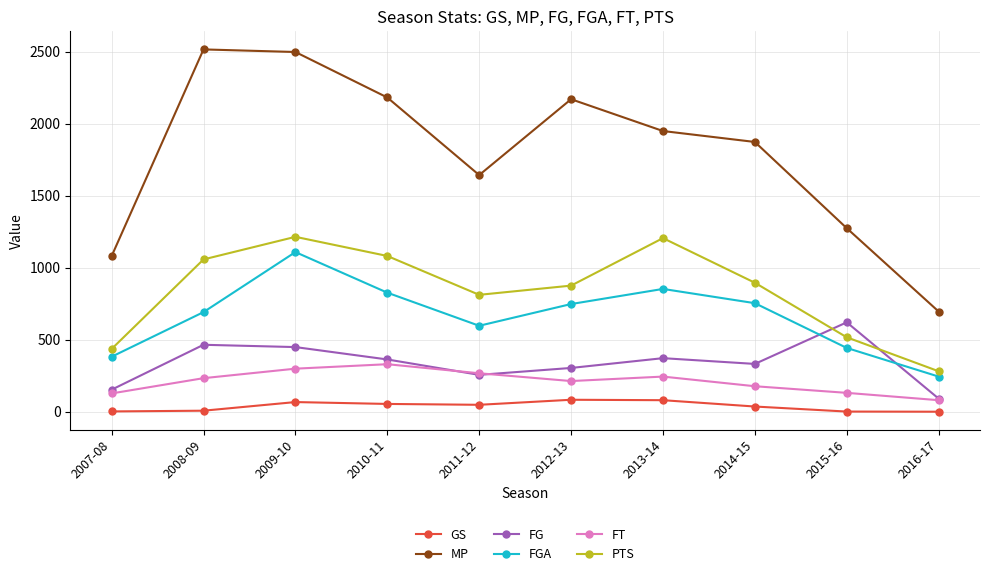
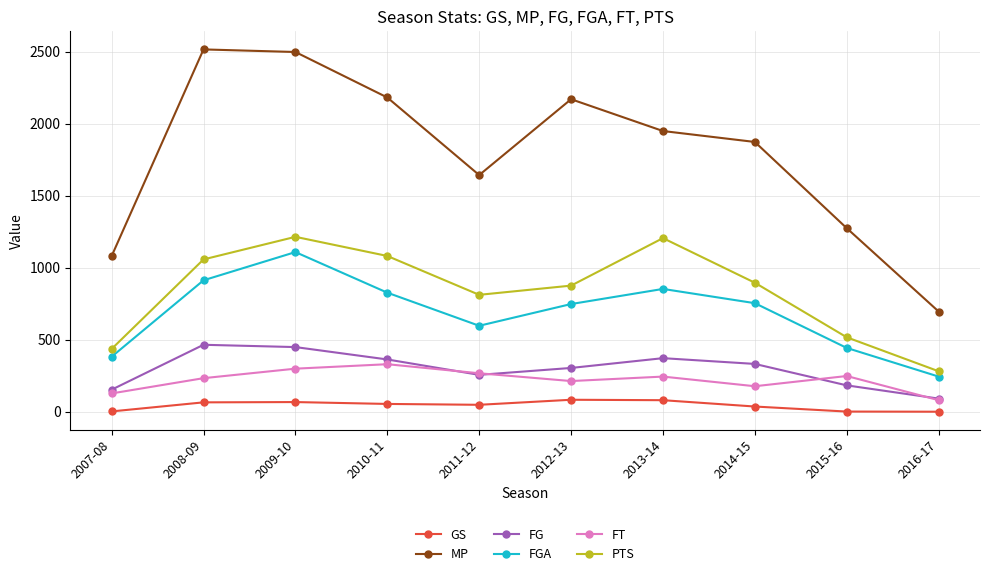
  {
    "GS": {
      "2007-08": 0,
-     "2008-09": 10,
+     "2008-09": 70,
      "2009-10": 70,
      "2010-11": 50,
      "2011-12": 50,
      "2012-13": 80,
      "2013-14": 80,
      "2014-15": 40,
      "2015-16": 0,
      "2016-17": 0
    },
    "MP": {
      "2007-08": 1080,
      "2008-09": 2520,
      "2009-10": 2500,
      "2010-11": 2180,
      "2011-12": 1640,
      "2012-13": 2170,
      "2013-14": 1950,
      "2014-15": 1870,
      "2015-16": 1280,
      "2016-17": 700
    },
    "FG": {
      "2007-08": 150,
      "2008-09": 470,
      "2009-10": 450,
      "2010-11": 360,
      "2012-13": 300,
      "2013-14": 370,
      "2014-15": 330,
-     "2015-16": 620
+     "2015-16": 180
    },
    "FGA": {
      "2007-08": 380,
-     "2008-09": 690,
+     "2008-09": 910,
      "2009-10": 1110,
      "2010-11": 830,
      "2011-12": 600,
      "2012-13": 750,
      "2013-14": 850,
      "2014-15": 750,
      "2015-16": 440,
      "2016-17": 240
    },
    "FT": {
      "2007-08": 130,
      "2008-09": 230,
      "2009-10": 300,
      "2010-11": 330,
      "2012-13": 210,
      "2013-14": 240,
      "2014-15": 180,
-     "2015-16": 130
+     "2015-16": 250
    },
    "PTS": {
      "2007-08": 440,
      "2008-09": 1060,
      "2009-10": 1220,
      "2010-11": 1080,
      "2011-12": 810,
      "2012-13": 880,
      "2013-14": 1210,
      "2014-15": 900,
      "2015-16": 520,
      "2016-17": 280
    }
  }
